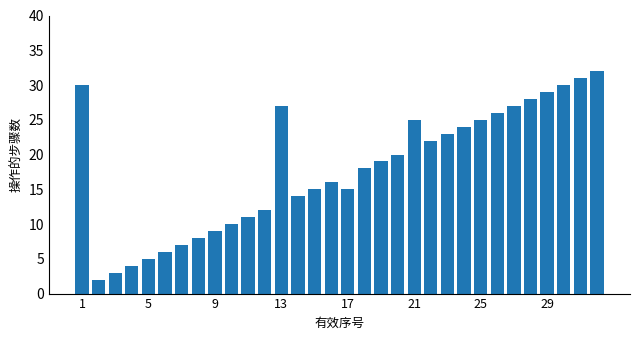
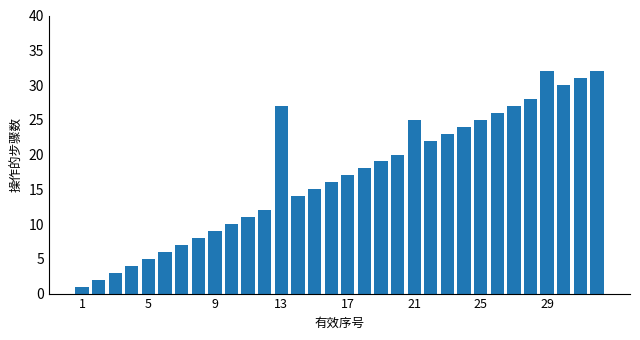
  {
-   "1": 30,
+   "1": 1,
    "5": 5,
    "9": 9,
    "13": 27,
-   "17": 15,
+   "17": 17,
    "21": 25,
    "25": 25,
-   "29": 29
+   "29": 32
  }
